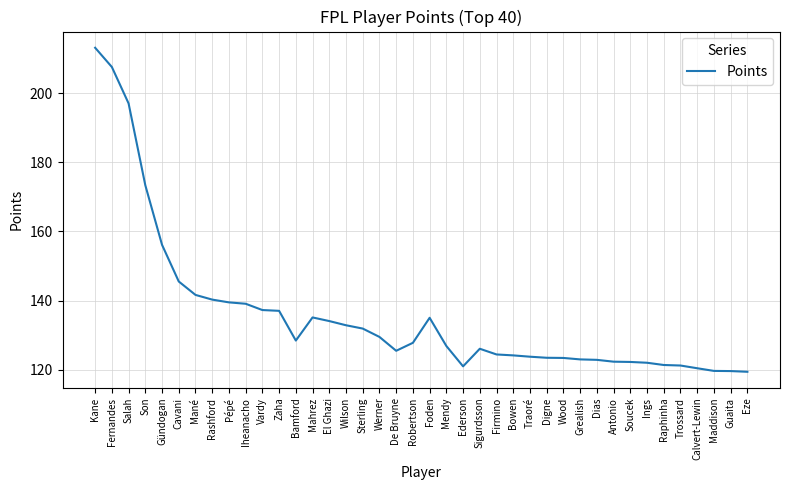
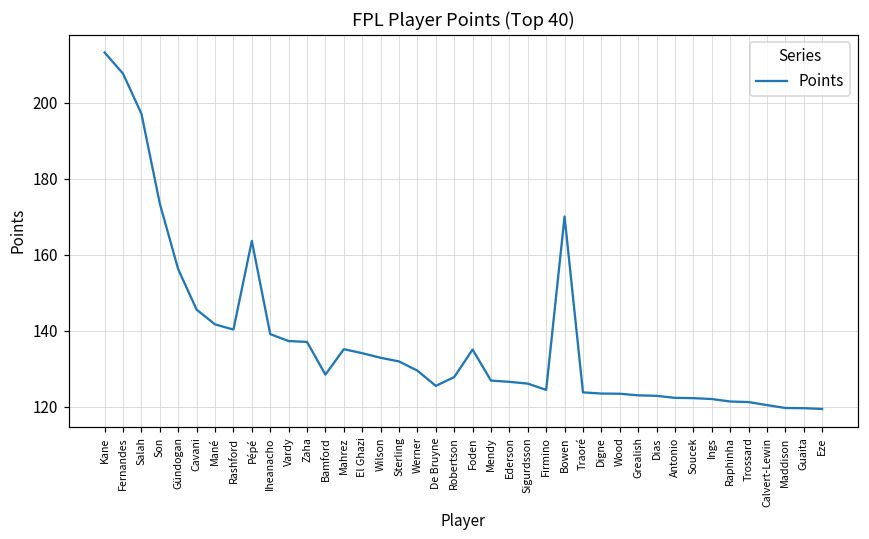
  {
    "Kane": 213,
    "Fernandes": 208,
    "Salah": 197,
    "Son": 173,
    "Gündogan": 156,
    "Cavani": 146,
    "Mané": 142,
    "Rashford": 140,
-   "Pépé": 139,
+   "Pépé": 164,
    "Iheanacho": 139,
    "Vardy": 137,
    "Zaha": 137,
    "Bamford": 128,
    "Mahrez": 135,
    "El Ghazi": 134,
    "Wilson": 133,
    "Sterling": 132,
    "Werner": 129,
    "De Bruyne": 125,
    "Robertson": 128,
    "Foden": 135,
    "Mendy": 127,
-   "Ederson": 121,
+   "Ederson": 127,
    "Sigurdsson": 126,
    "Firmino": 124,
-   "Bowen": 124,
+   "Bowen": 170,
    "Traoré": 124,
    "Digne": 123,
    "Wood": 123,
    "Grealish": 123,
    "Dias": 123,
    "Antonio": 122,
    "Soucek": 122,
    "Ings": 122,
    "Raphinha": 121,
    "Trossard": 121,
    "Calvert-Lewin": 120,
    "Maddison": 120,
    "Guaita": 120,
    "Eze": 119
  }
